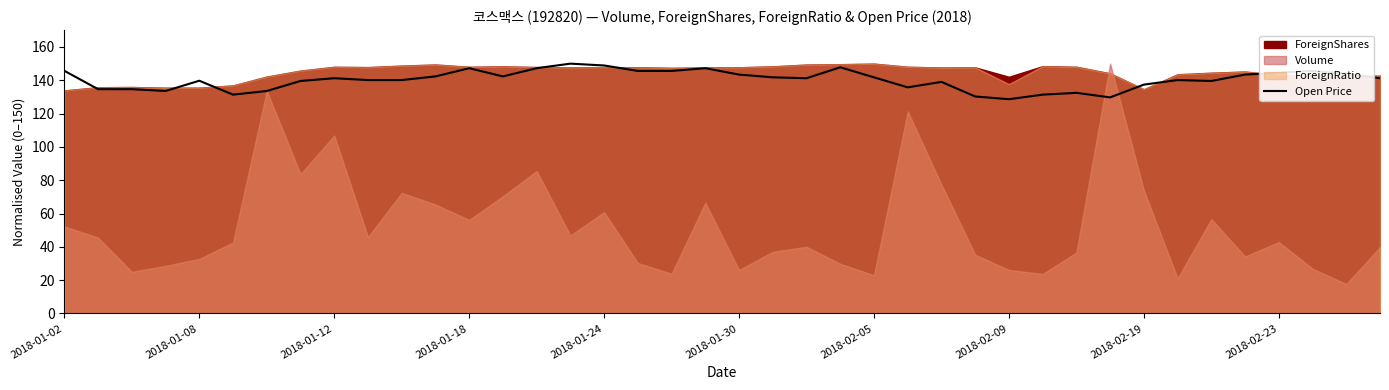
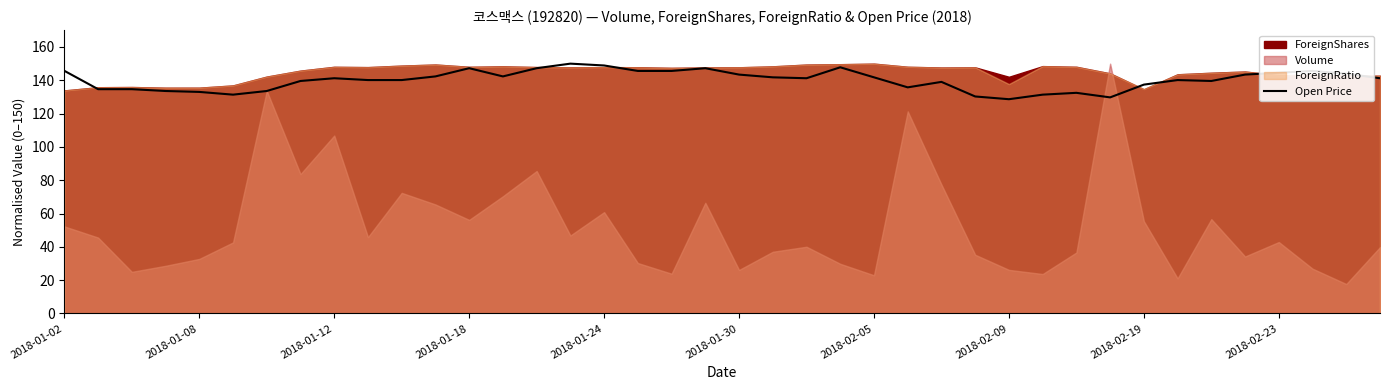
  {
    "Open Price": {
      "2018-01-02": 146,
-     "2018-01-08": 140,
+     "2018-01-08": 133,
      "2018-01-12": 141,
      "2018-01-30": 143,
      "2018-02-05": 142,
      "2018-02-09": 129,
      "2018-02-19": 137
    },
    "ForeignShares": {
      "2018-02-09": 142
    },
    "Volume": {
      "2018-01-02": 52,
      "2018-01-08": 33,
      "2018-01-12": 107,
      "2018-01-18": 56,
      "2018-01-24": 61,
      "2018-01-30": 26,
      "2018-02-05": 23,
      "2018-02-09": 26,
-     "2018-02-19": 74,
+     "2018-02-19": 55,
      "2018-02-23": 43
    },
    "ForeignRatio": {
      "2018-02-09": 138
    }
  }
